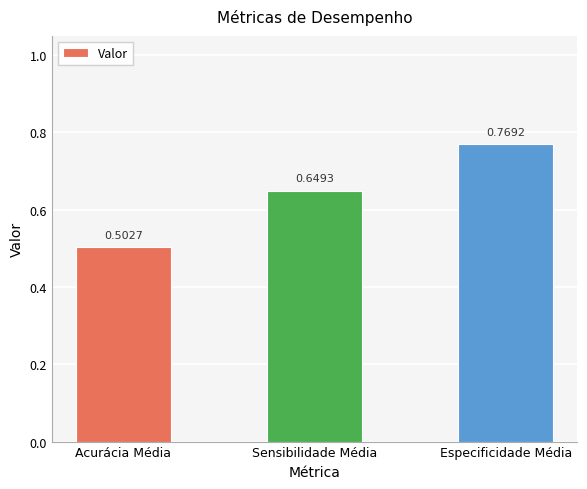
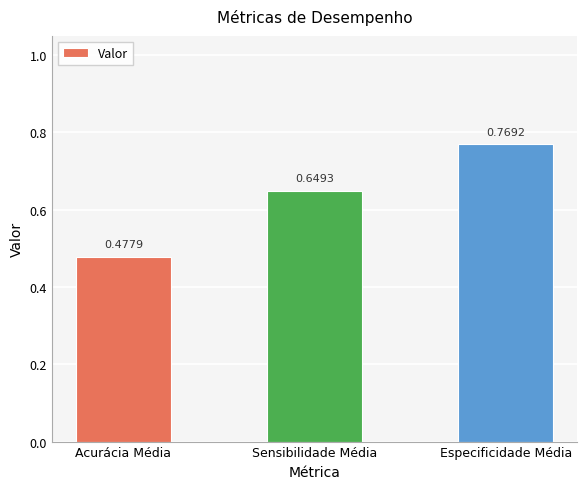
  {
-   "Acurácia Média": 0.5027,
+   "Acurácia Média": 0.4779,
    "Sensibilidade Média": 0.6493,
    "Especificidade Média": 0.7692
  }
